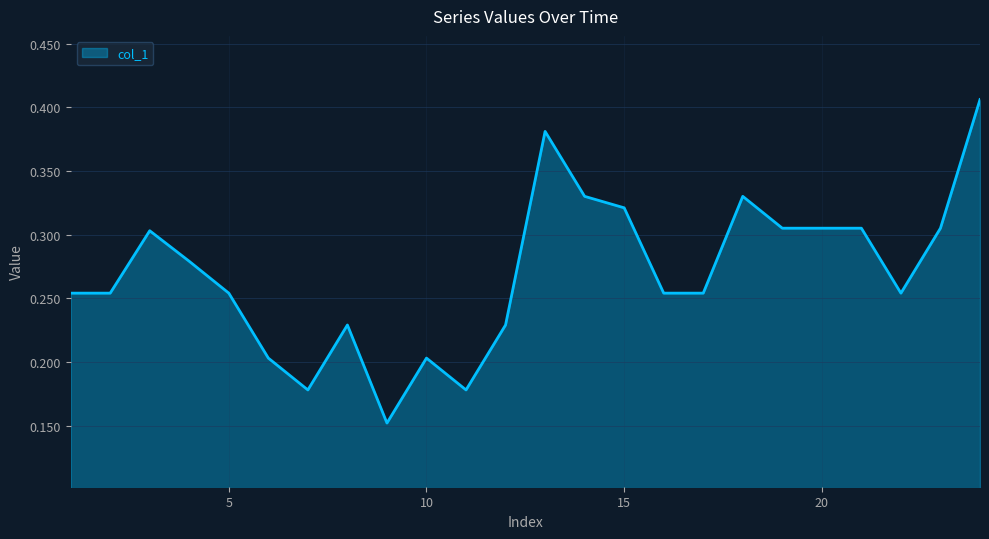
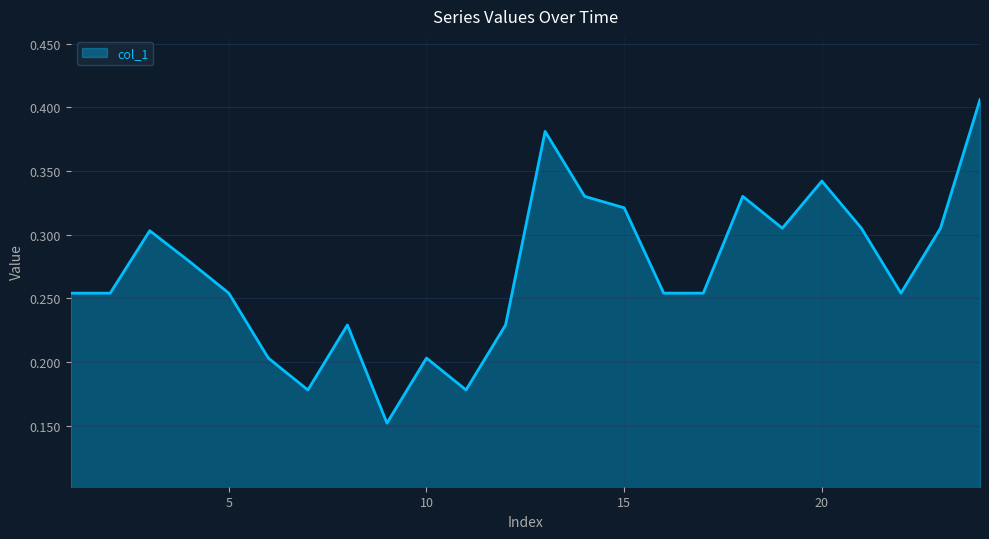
  {
    "5": 0.254,
    "10": 0.203,
    "15": 0.321,
-   "20": 0.305
+   "20": 0.342
  }
